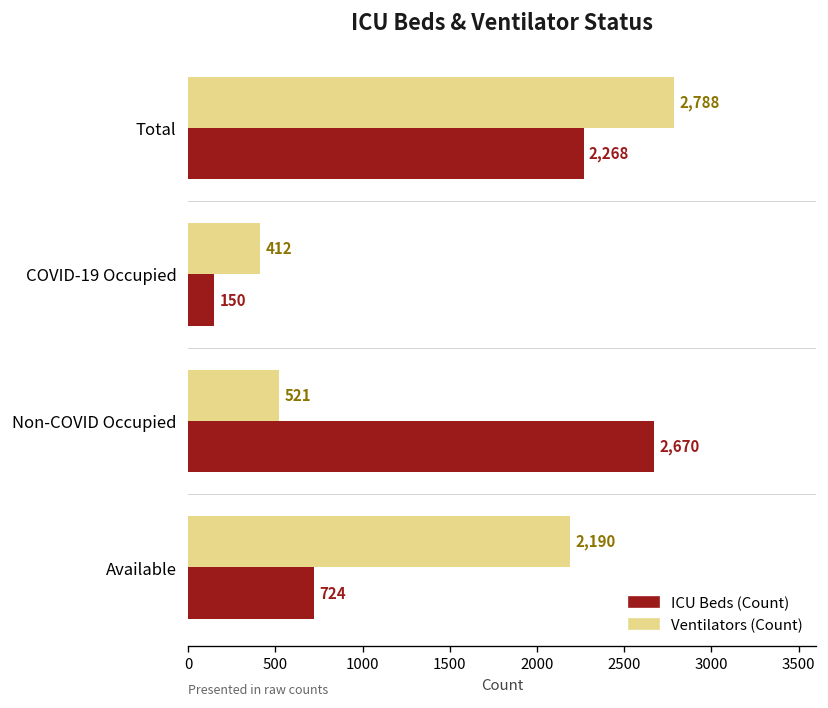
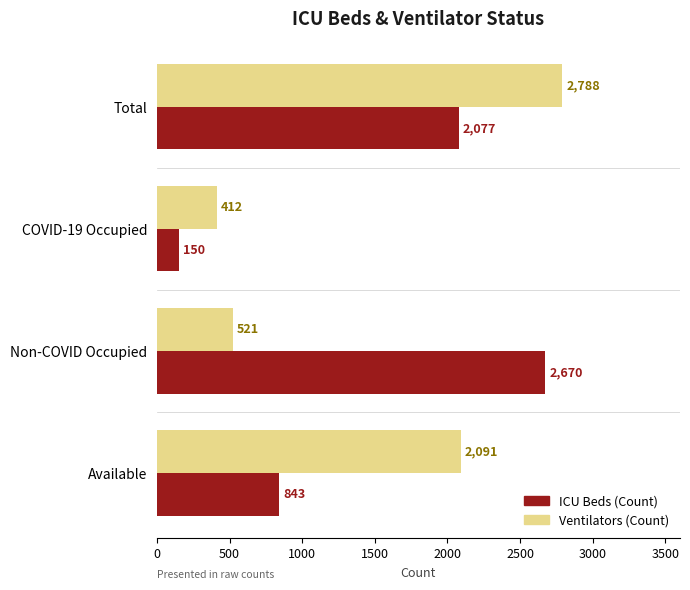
  {
    "ICU Beds (Count)": {
-     "Total": "2,268",
+     "Total": "2,077",
      "COVID-19 Occupied": "150",
      "Non-COVID Occupied": "2,670",
-     "Available": "724"
+     "Available": "843"
    },
    "Ventilators (Count)": {
      "Total": "2,788",
      "COVID-19 Occupied": "412",
      "Non-COVID Occupied": "521",
-     "Available": "2,190"
+     "Available": "2,091"
    }
  }
